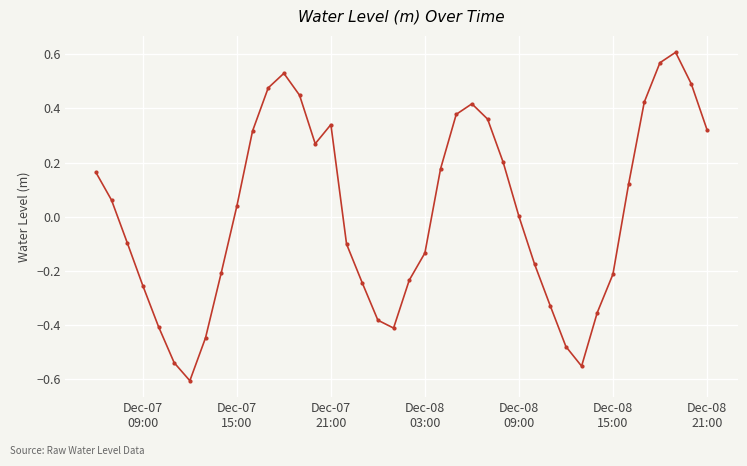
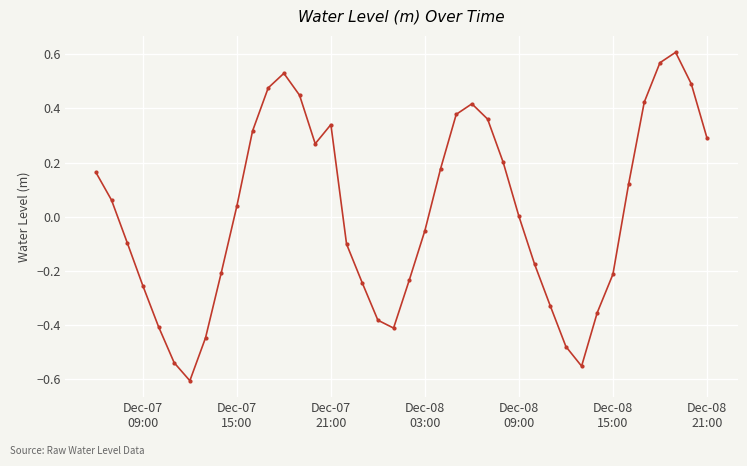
  {
    "Dec-07 09:00": -0.25,
    "Dec-07 15:00": 0.04,
    "Dec-07 21:00": 0.34,
-   "Dec-08 03:00": -0.13,
+   "Dec-08 03:00": -0.05,
    "Dec-08 09:00": 0.00,
    "Dec-08 15:00": -0.21,
-   "Dec-08 21:00": 0.32
+   "Dec-08 21:00": 0.29
  }
